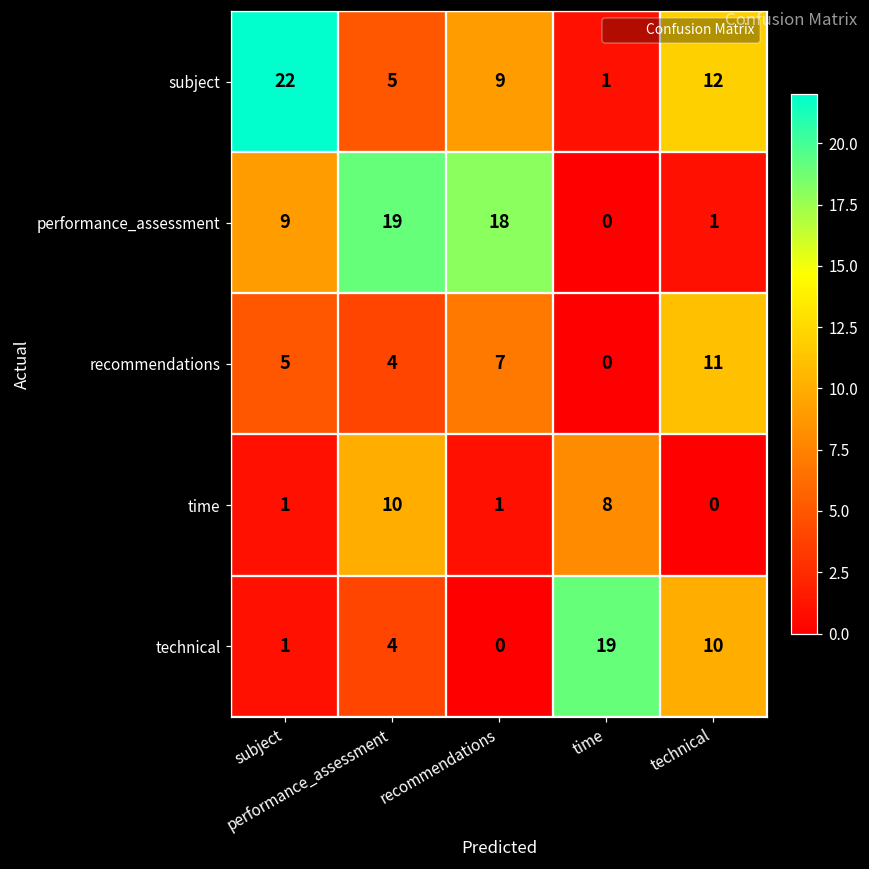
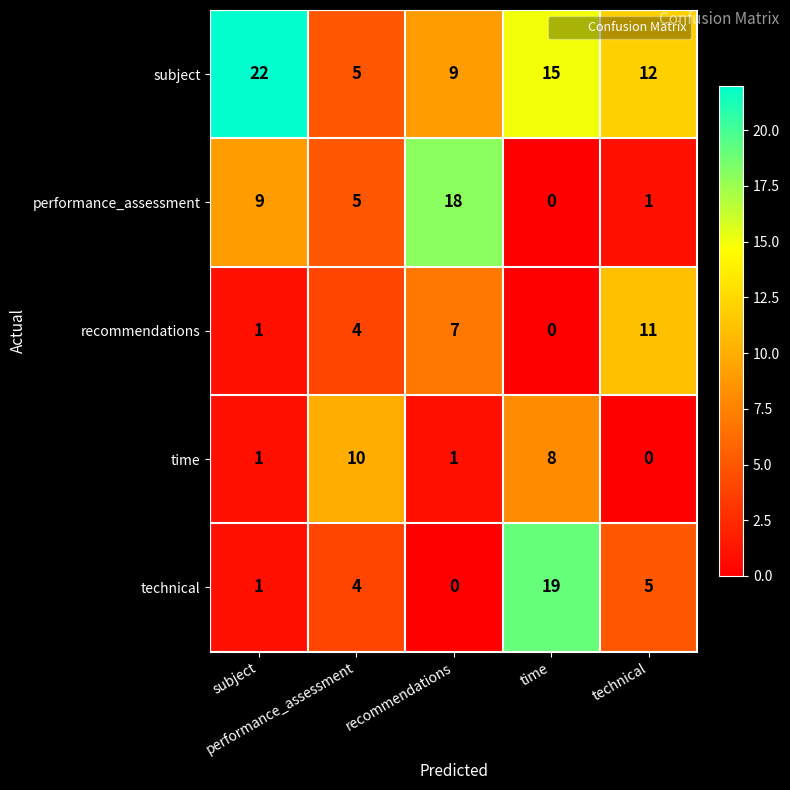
  {
    "subject": {
      "subject": 22,
      "performance_assessment": 5,
      "recommendations": 9,
-     "time": 1,
+     "time": 15,
      "technical": 12
    },
    "performance_assessment": {
      "subject": 9,
-     "performance_assessment": 19,
+     "performance_assessment": 5,
      "recommendations": 18,
      "time": 0,
      "technical": 1
    },
    "recommendations": {
-     "subject": 5,
+     "subject": 1,
      "performance_assessment": 4,
      "recommendations": 7,
      "time": 0,
      "technical": 11
    },
    "time": {
      "subject": 1,
      "performance_assessment": 10,
      "recommendations": 1,
      "time": 8,
      "technical": 0
    },
    "technical": {
      "subject": 1,
      "performance_assessment": 4,
      "recommendations": 0,
      "time": 19,
-     "technical": 10
+     "technical": 5
    }
  }
